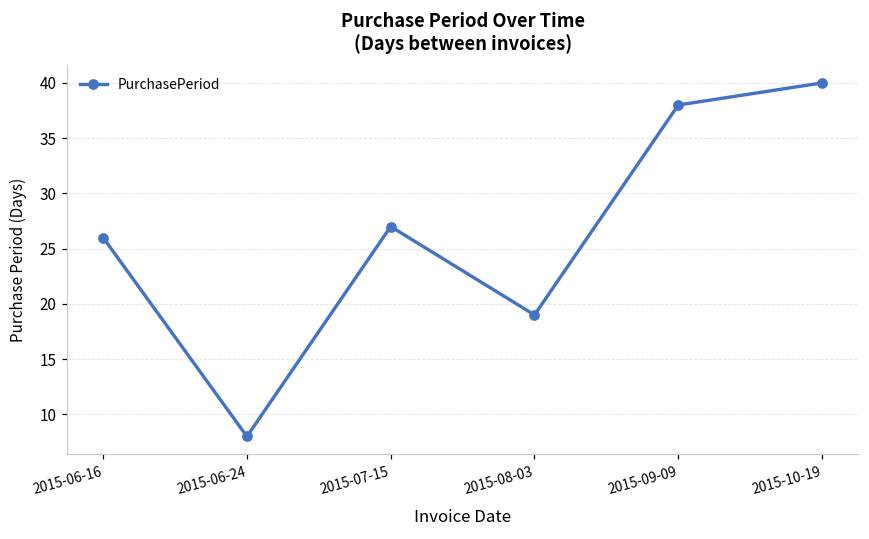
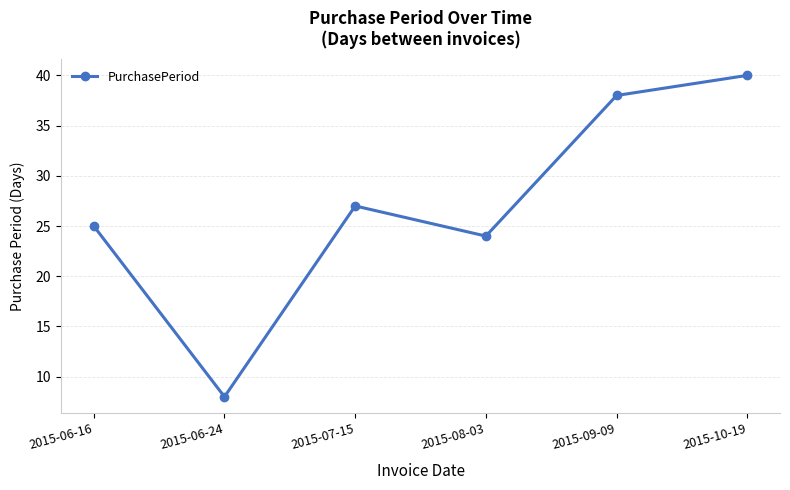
  {
-   "2015-06-16": 26,
+   "2015-06-16": 25,
    "2015-06-24": 8,
    "2015-07-15": 27,
-   "2015-08-03": 19,
+   "2015-08-03": 24,
    "2015-09-09": 38,
    "2015-10-19": 40
  }
